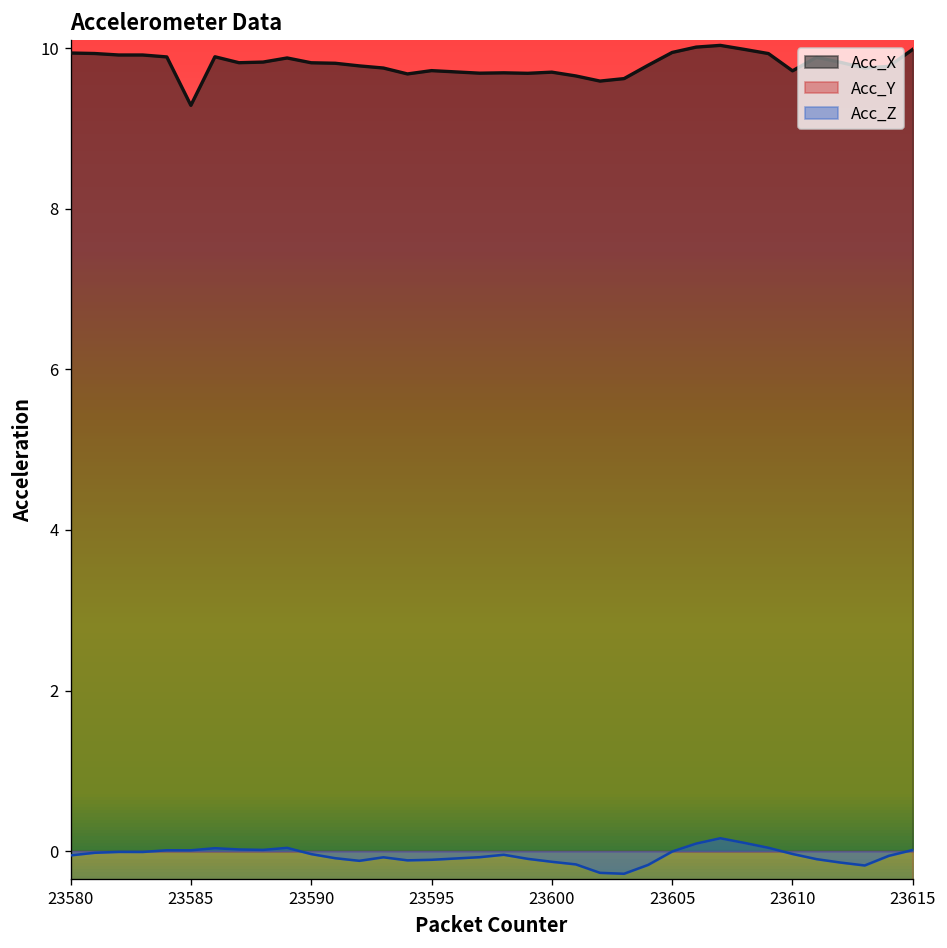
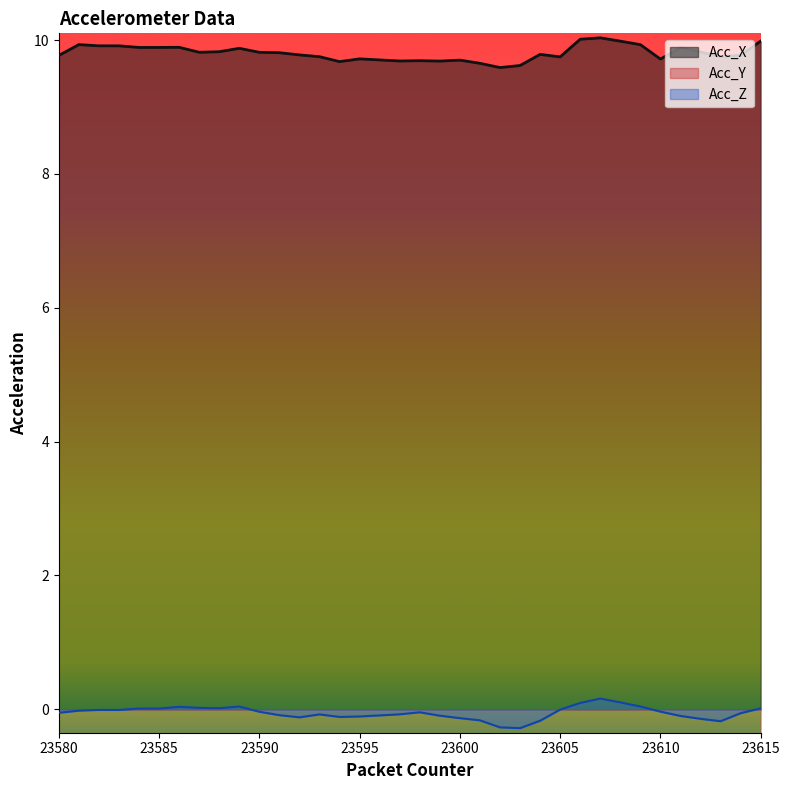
  {
    "Acc_X": {
-     "23580": 9.9,
-     "23585": 9.3,
+     "23580": 9.8,
+     "23585": 9.9,
      "23590": 9.8,
      "23595": 9.7,
      "23600": 9.7,
-     "23605": 9.9,
+     "23605": 9.7,
      "23610": 9.7,
      "23615": 10.0
    }
  }
